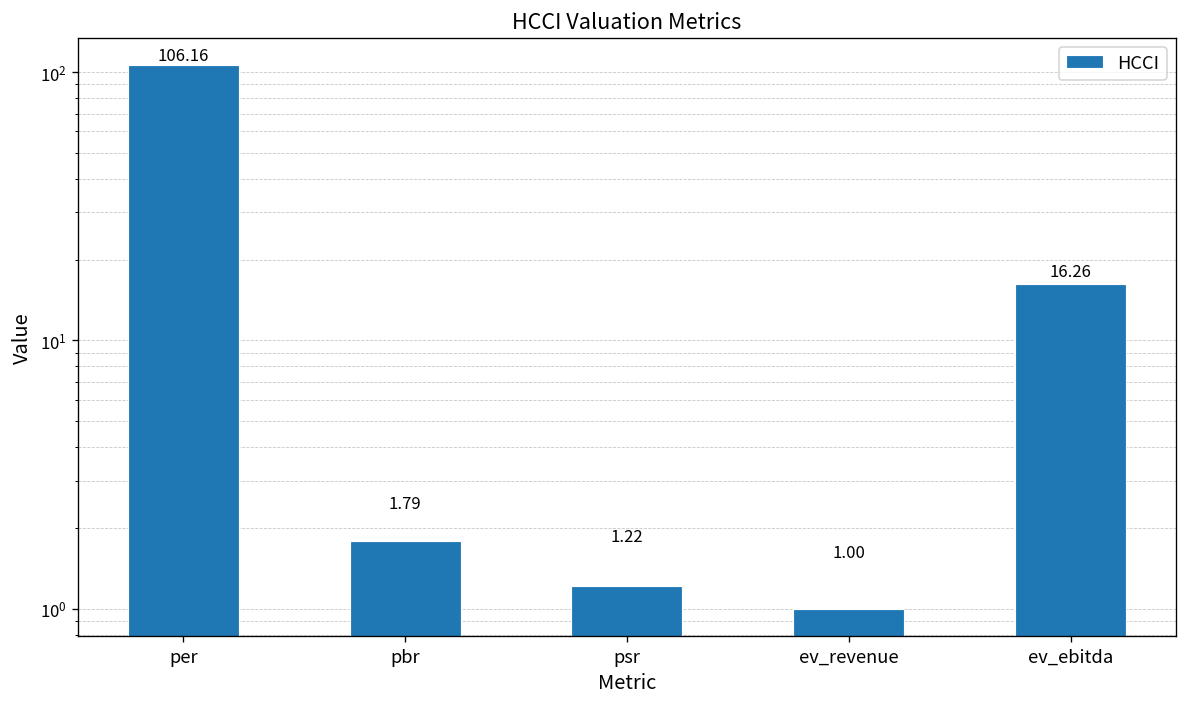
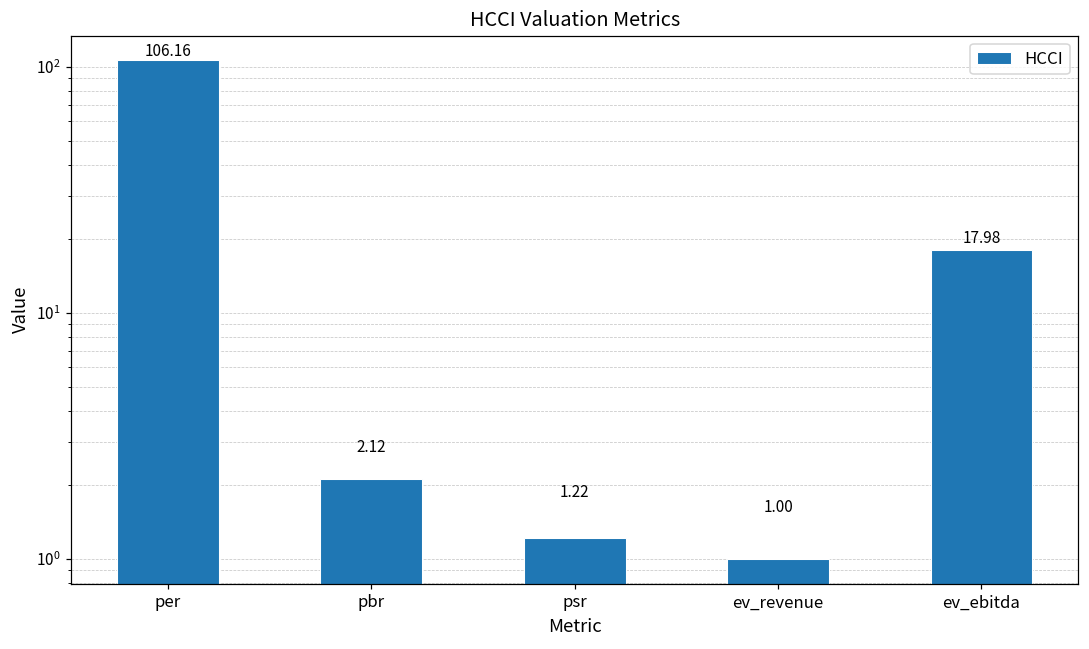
  {
    "per": 106.16,
-   "pbr": 1.79,
-   "ev_ebitda": 16.26
+   "pbr": 2.12,
+   "ev_ebitda": 17.98
  }
